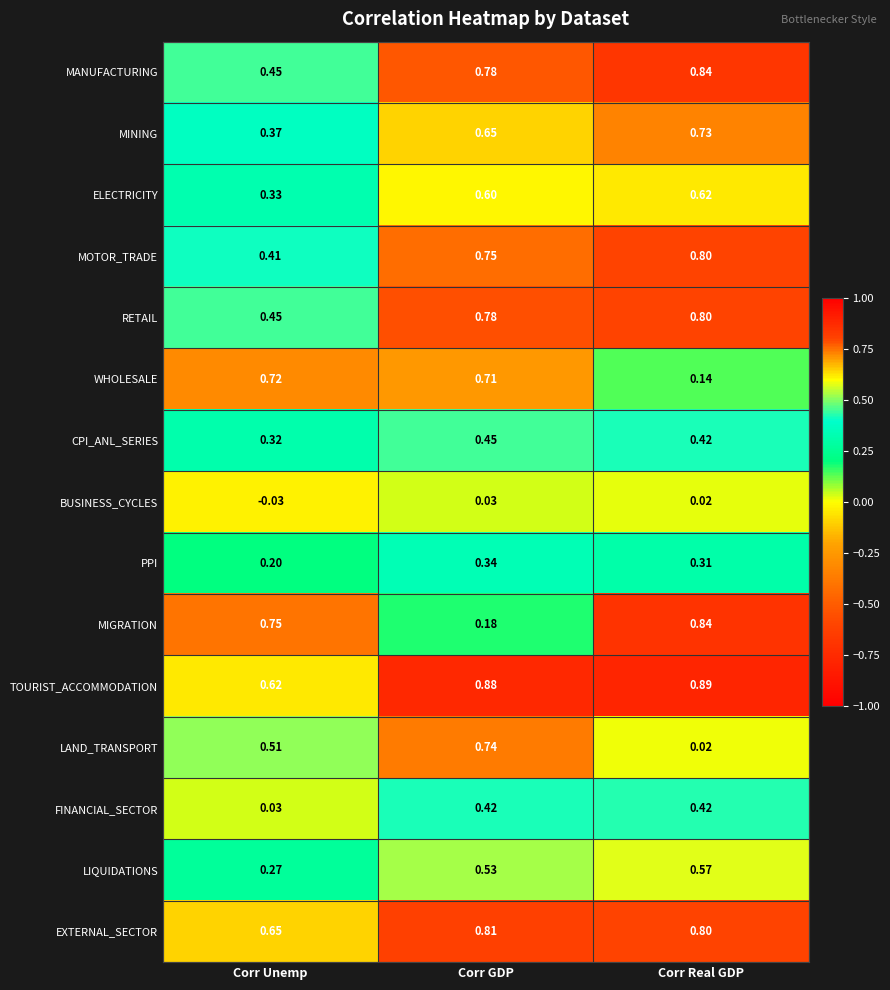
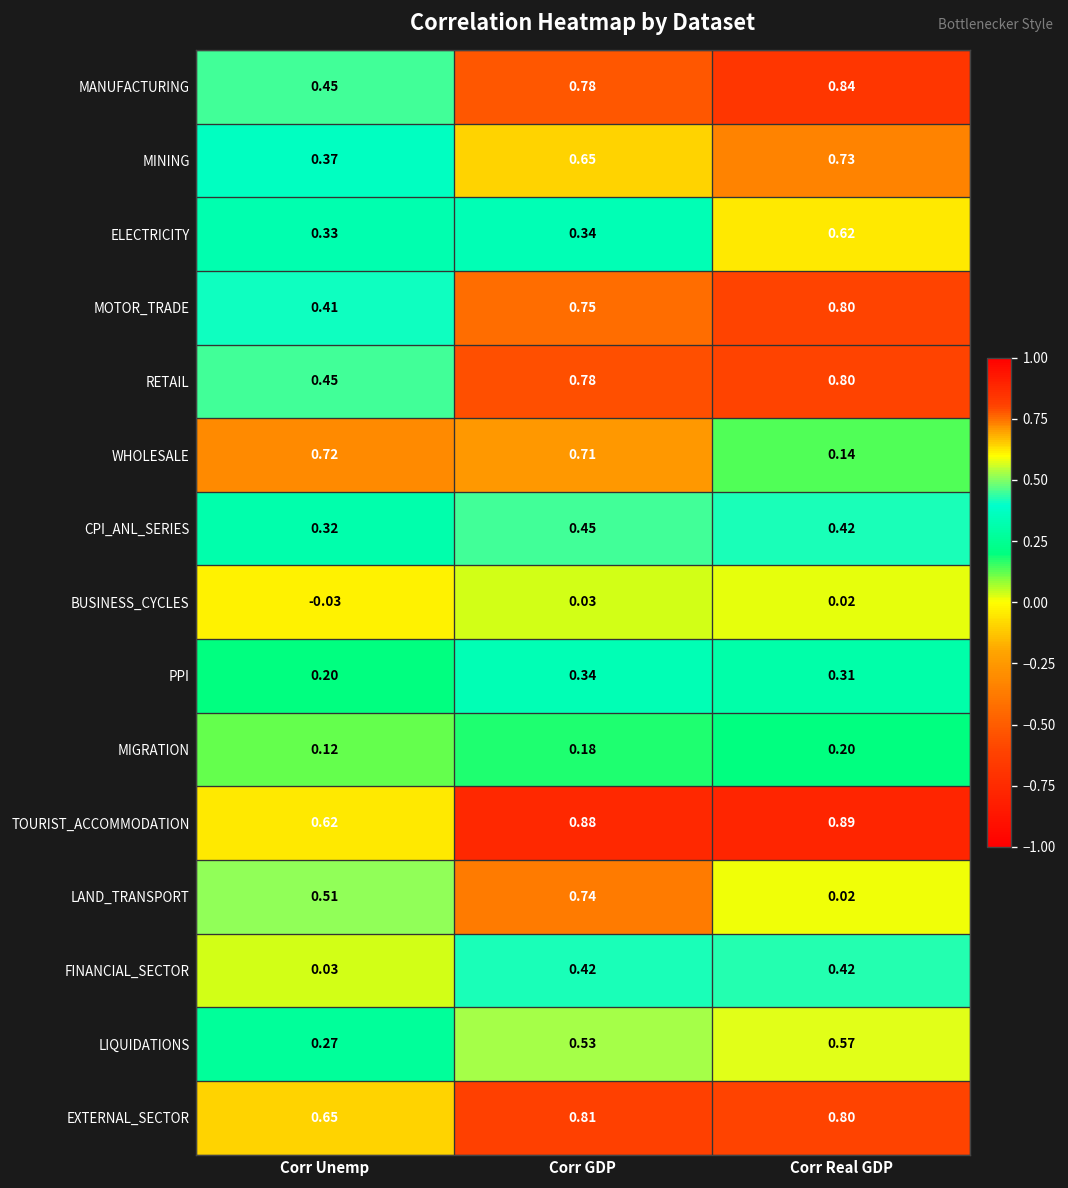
  {
    "MANUFACTURING": {
      "Corr Unemp": 0.45,
      "Corr GDP": 0.78,
      "Corr Real GDP": 0.84
    },
    "MINING": {
      "Corr Unemp": 0.37,
      "Corr GDP": 0.65,
      "Corr Real GDP": 0.73
    },
    "ELECTRICITY": {
      "Corr Unemp": 0.33,
-     "Corr GDP": 0.60,
+     "Corr GDP": 0.34,
      "Corr Real GDP": 0.62
    },
    "MOTOR_TRADE": {
      "Corr Unemp": 0.41,
      "Corr GDP": 0.75,
      "Corr Real GDP": 0.80
    },
    "RETAIL": {
      "Corr Unemp": 0.45,
      "Corr GDP": 0.78,
      "Corr Real GDP": 0.80
    },
    "WHOLESALE": {
      "Corr Unemp": 0.72,
      "Corr GDP": 0.71,
      "Corr Real GDP": 0.14
    },
    "CPI_ANL_SERIES": {
      "Corr Unemp": 0.32,
      "Corr GDP": 0.45,
      "Corr Real GDP": 0.42
    },
    "BUSINESS_CYCLES": {
      "Corr Unemp": -0.03,
      "Corr GDP": 0.03,
      "Corr Real GDP": 0.02
    },
    "PPI": {
      "Corr Unemp": 0.20,
      "Corr GDP": 0.34,
      "Corr Real GDP": 0.31
    },
    "MIGRATION": {
-     "Corr Unemp": 0.75,
+     "Corr Unemp": 0.12,
      "Corr GDP": 0.18,
-     "Corr Real GDP": 0.84
+     "Corr Real GDP": 0.20
    },
    "TOURIST_ACCOMMODATION": {
      "Corr Unemp": 0.62,
      "Corr GDP": 0.88,
      "Corr Real GDP": 0.89
    },
    "LAND_TRANSPORT": {
      "Corr Unemp": 0.51,
      "Corr GDP": 0.74,
      "Corr Real GDP": 0.02
    },
    "FINANCIAL_SECTOR": {
      "Corr Unemp": 0.03,
      "Corr GDP": 0.42,
      "Corr Real GDP": 0.42
    },
    "LIQUIDATIONS": {
      "Corr Unemp": 0.27,
      "Corr GDP": 0.53,
      "Corr Real GDP": 0.57
    },
    "EXTERNAL_SECTOR": {
      "Corr Unemp": 0.65,
      "Corr GDP": 0.81,
      "Corr Real GDP": 0.80
    }
  }
